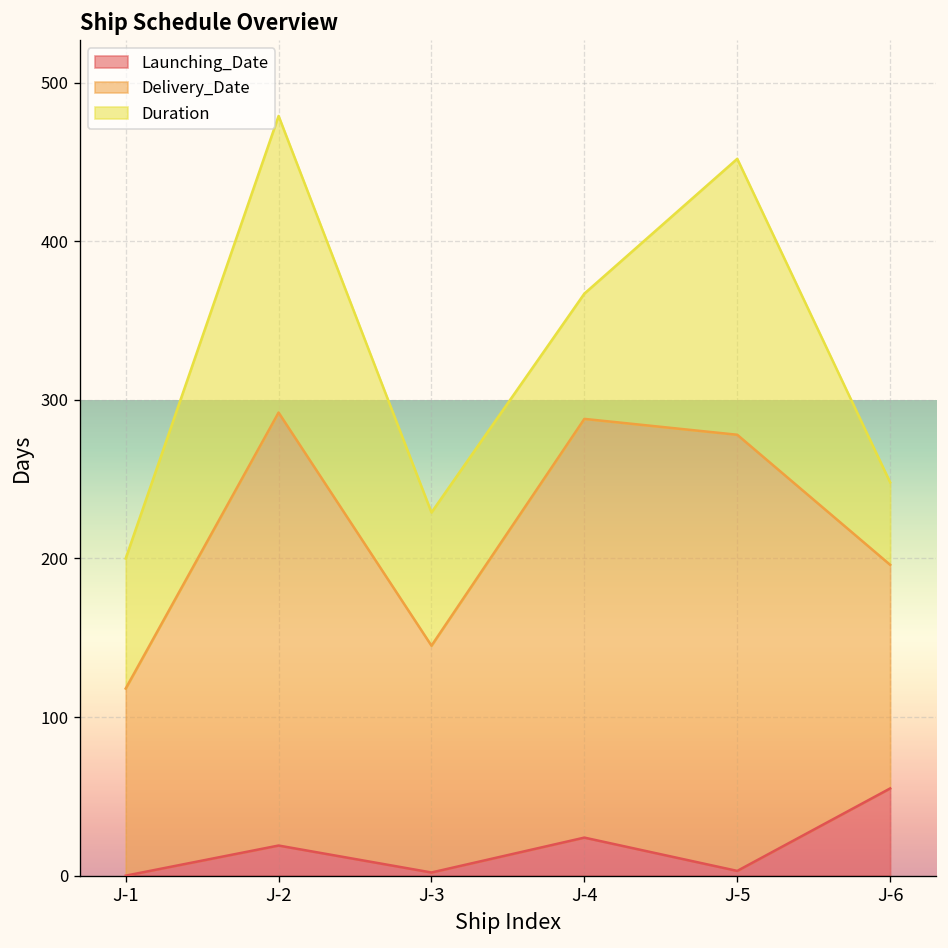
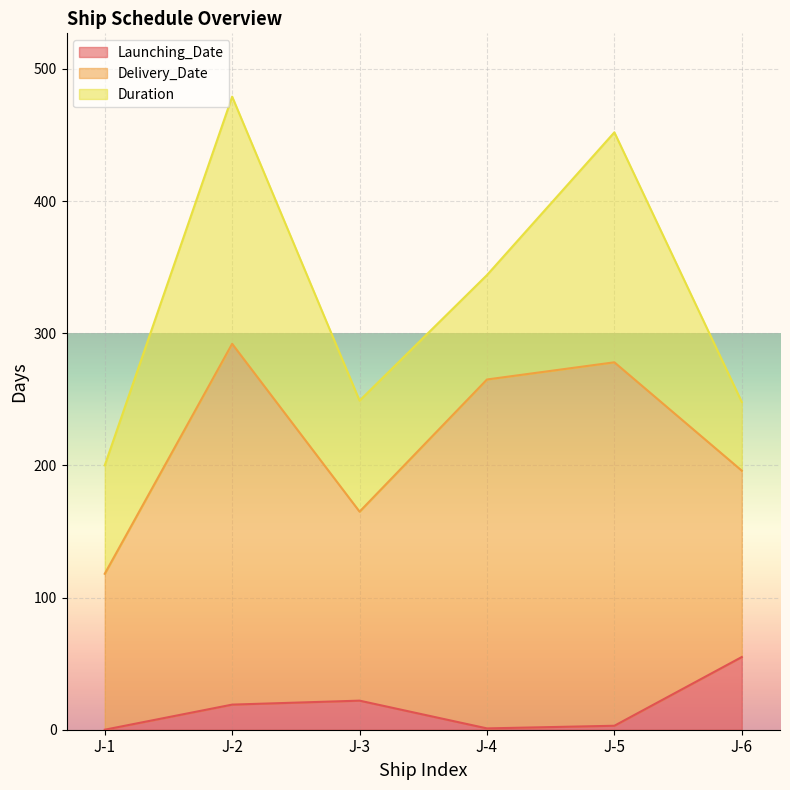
  {
    "Launching_Date": {
      "J-1": 0,
      "J-2": 19,
-     "J-3": 2,
-     "J-4": 24,
+     "J-3": 22,
+     "J-4": 1,
      "J-5": 3,
      "J-6": 55
    }
  }
